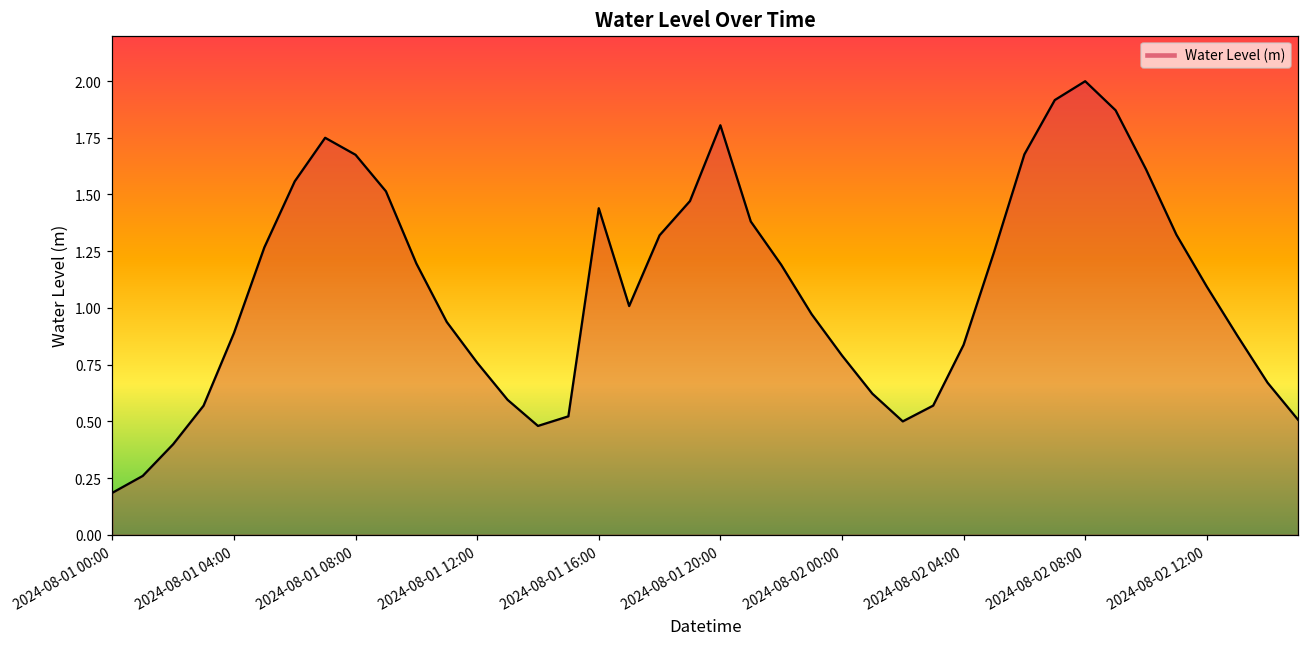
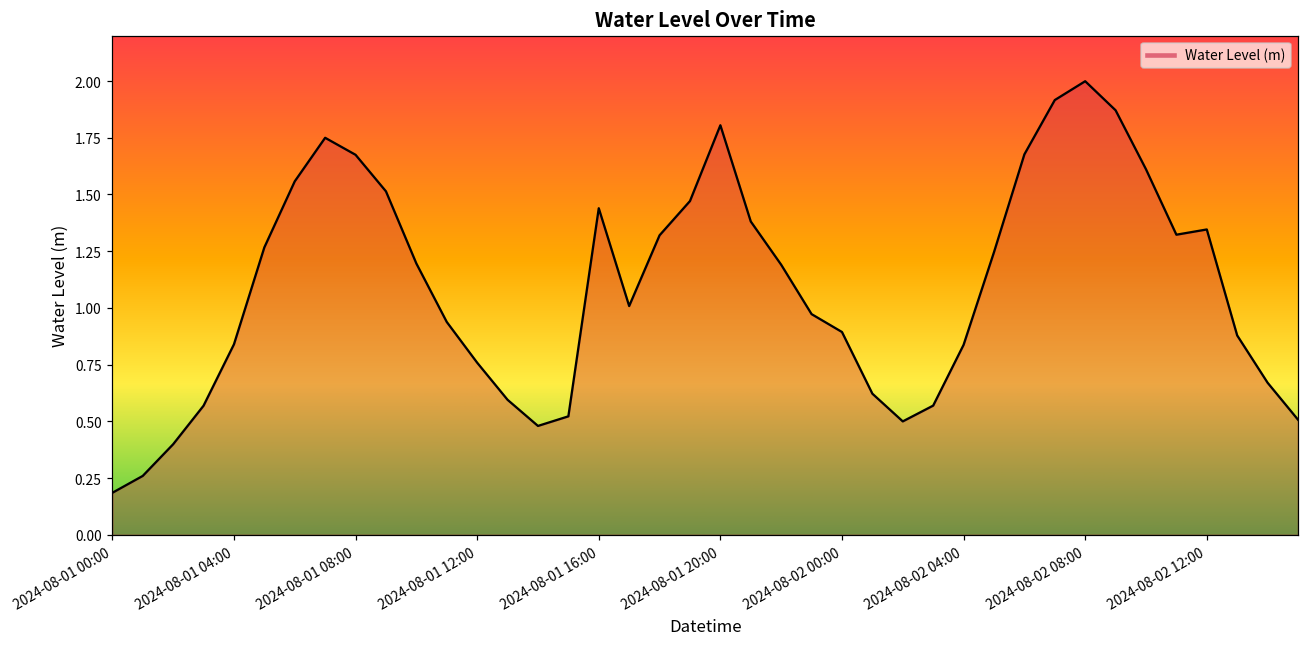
  {
    "2024-08-01 00:00": 0.18,
-   "2024-08-01 04:00": 0.89,
+   "2024-08-01 04:00": 0.84,
    "2024-08-01 08:00": 1.67,
    "2024-08-01 12:00": 0.76,
    "2024-08-01 16:00": 1.44,
    "2024-08-01 20:00": 1.81,
-   "2024-08-02 00:00": 0.79,
+   "2024-08-02 00:00": 0.89,
    "2024-08-02 04:00": 0.84,
    "2024-08-02 08:00": 2.00,
-   "2024-08-02 12:00": 1.09
+   "2024-08-02 12:00": 1.35
  }
